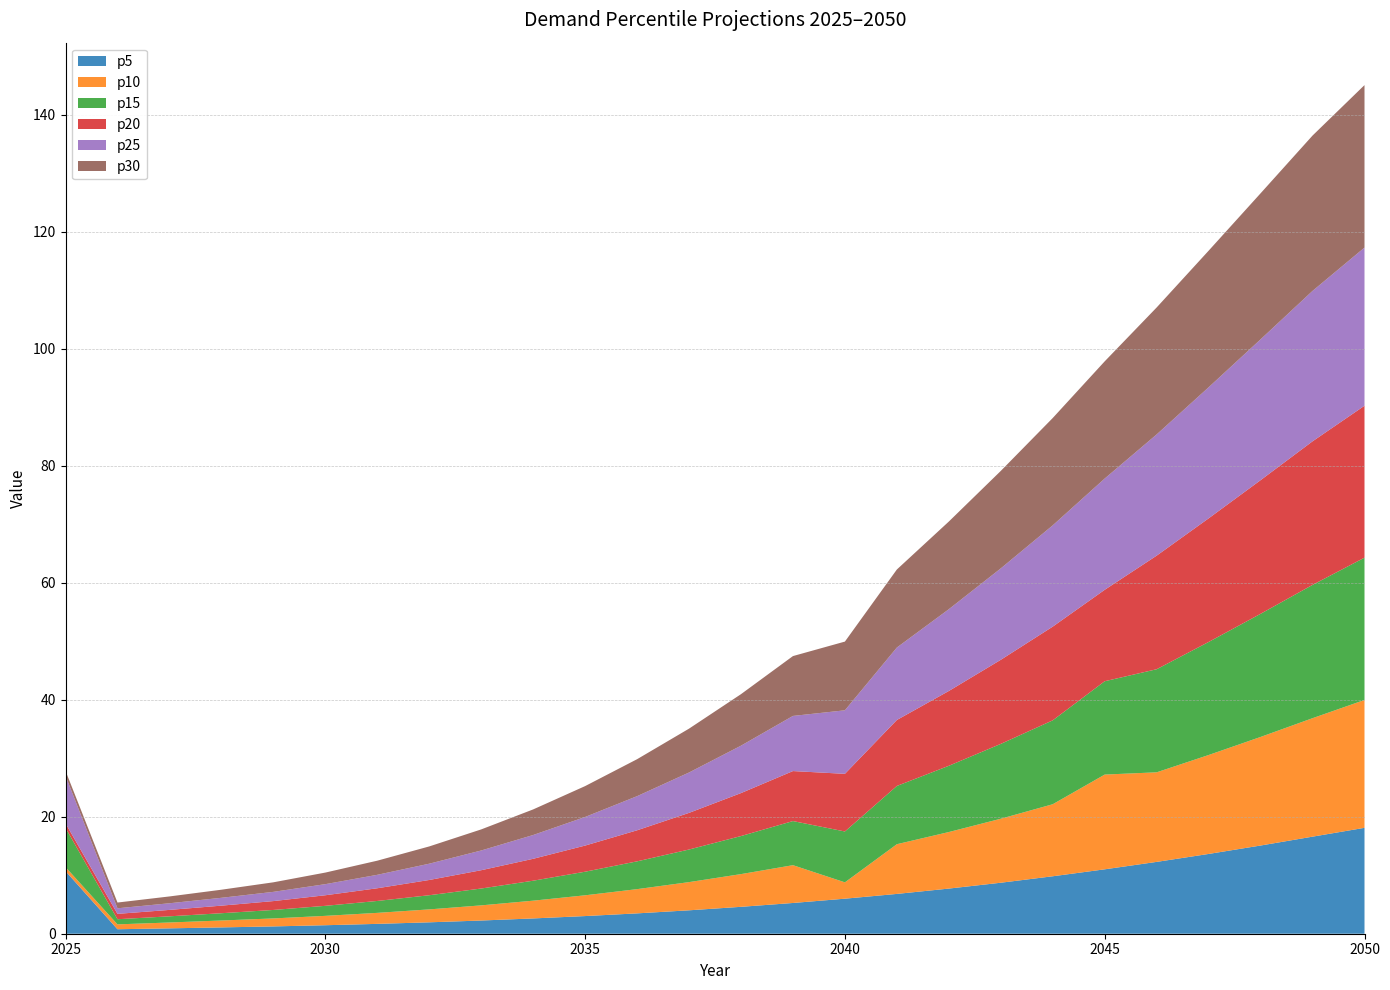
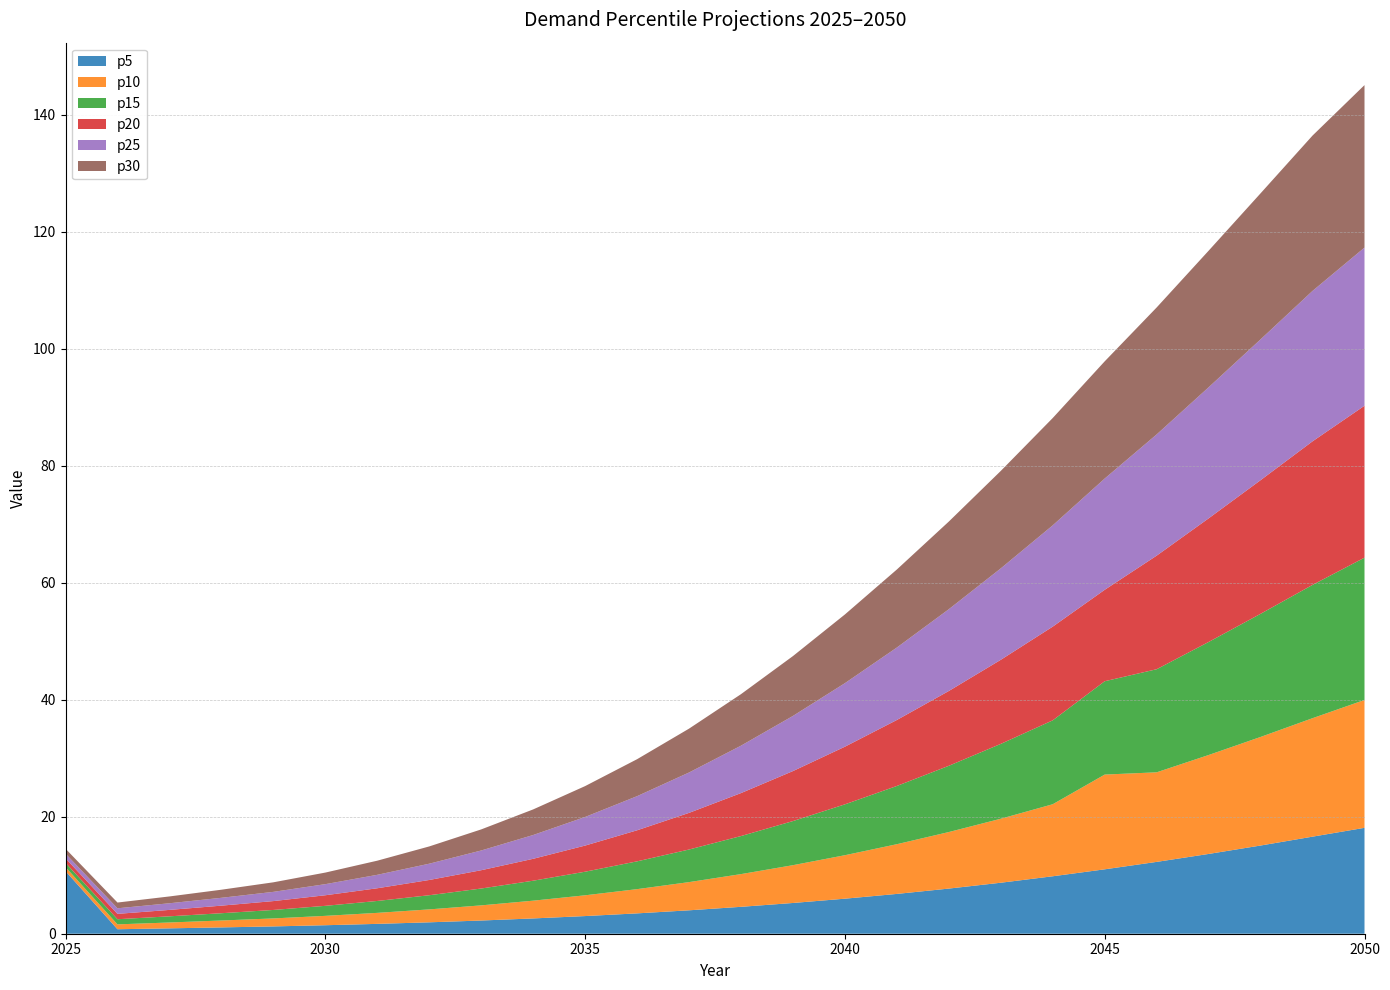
  {
    "p5": {
      "2025": 11,
      "2030": 1,
      "2035": 3,
      "2040": 6,
      "2045": 11,
      "2050": 18
    },
    "p10": {
      "2025": 1,
      "2030": 2,
      "2035": 4,
-     "2040": 3,
+     "2040": 7,
      "2045": 16,
      "2050": 22
    },
    "p15": {
-     "2025": 7,
+     "2025": 1,
      "2030": 2,
      "2035": 4,
      "2040": 9,
      "2045": 16,
      "2050": 24
    },
    "p20": {
      "2025": 1,
      "2030": 2,
      "2035": 4,
      "2040": 10,
      "2045": 16,
      "2050": 26
    },
    "p25": {
-     "2025": 8,
+     "2025": 1,
      "2030": 2,
      "2035": 5,
      "2040": 11,
      "2045": 19,
      "2050": 27
    },
    "p30": {
      "2025": 1,
      "2030": 2,
      "2035": 5,
      "2040": 12,
      "2045": 20,
      "2050": 28
    }
  }
